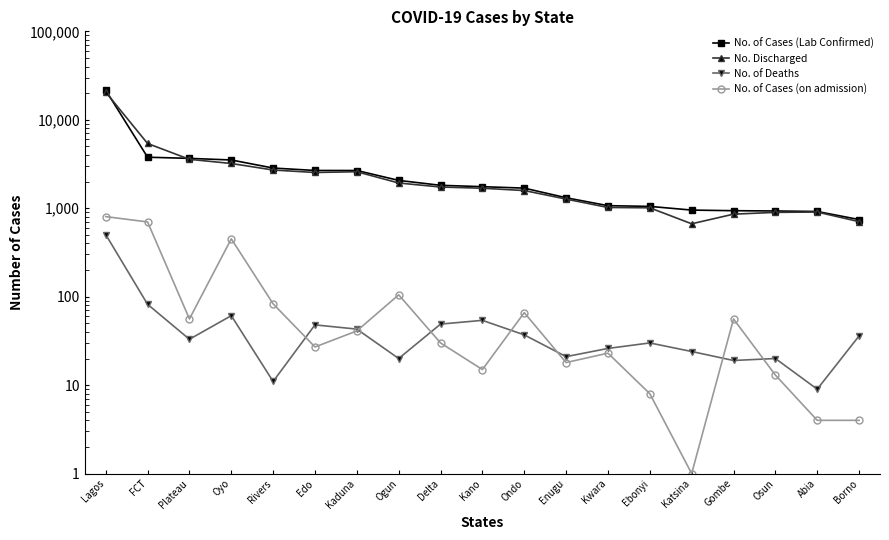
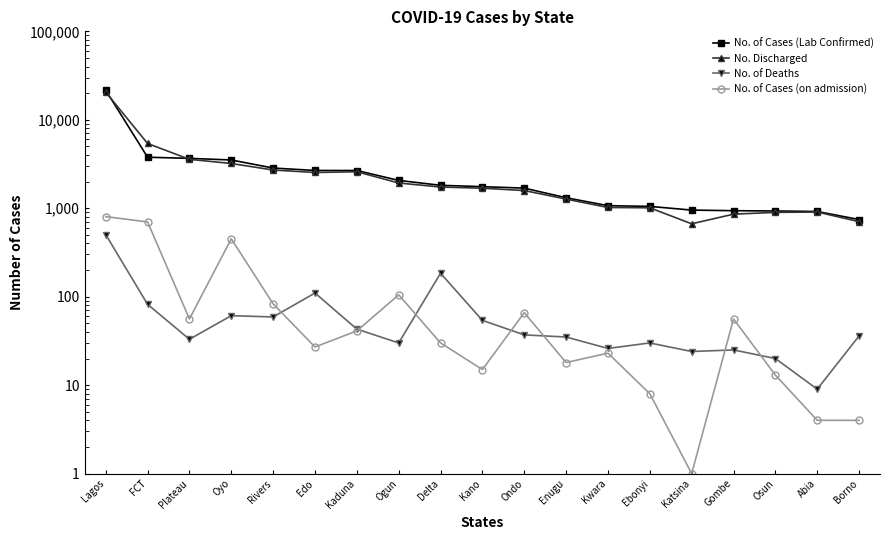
  {
    "No. of Cases (Lab Confirmed)": {
      "FCT": "3,800",
      "Oyo": "3,500",
      "Ogun": "2,100",
      "Katsina": "1,000",
      "Gombe": "900"
    },
    "No. Discharged": {
      "FCT": "5,000",
      "Oyo": "3,200",
      "Ogun": "1,900",
      "Katsina": "700",
      "Gombe": "900"
    },
    "No. of Deaths": {
      "Lagos": "500",
      "FCT": "80",
      "Plateau": "33",
      "Oyo": "60",
-     "Rivers": "11",
-     "Edo": "50",
-     "Ogun": "20",
-     "Delta": "50",
+     "Rivers": "60",
+     "Edo": "110",
+     "Ogun": "30",
+     "Delta": "180",
      "Kano": "50",
      "Ondo": "37",
-     "Enugu": "21",
+     "Enugu": "35",
      "Kwara": "26",
      "Ebonyi": "30",
      "Katsina": "24",
-     "Gombe": "19",
+     "Gombe": "25",
      "Osun": "20",
      "Abia": "9",
      "Borno": "36"
    },
    "No. of Cases (on admission)": {
      "Lagos": "800",
      "FCT": "700",
      "Plateau": "60",
      "Oyo": "500",
      "Rivers": "80",
      "Edo": "27",
      "Ogun": "110",
      "Delta": "30",
      "Kano": "15",
      "Ondo": "70",
      "Enugu": "18",
      "Kwara": "23",
      "Ebonyi": "8",
      "Katsina": "1",
      "Gombe": "60",
      "Osun": "13",
      "Abia": "4",
      "Borno": "4"
    }
  }
